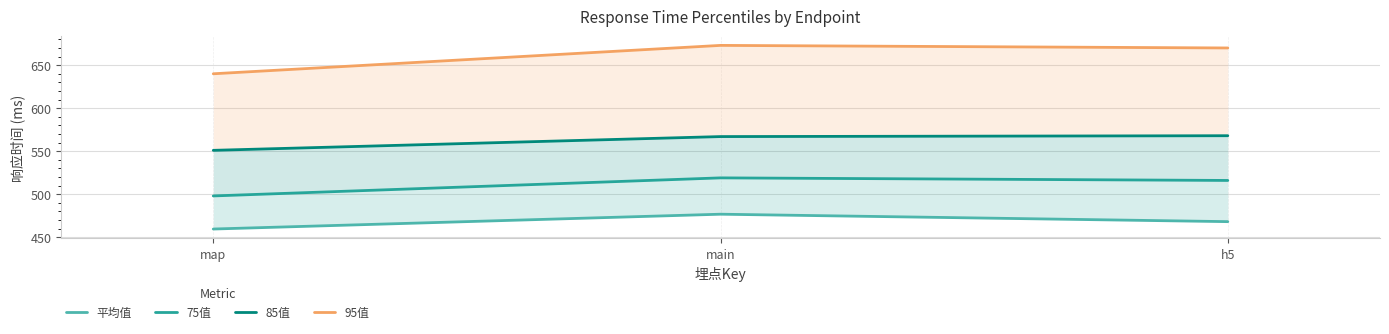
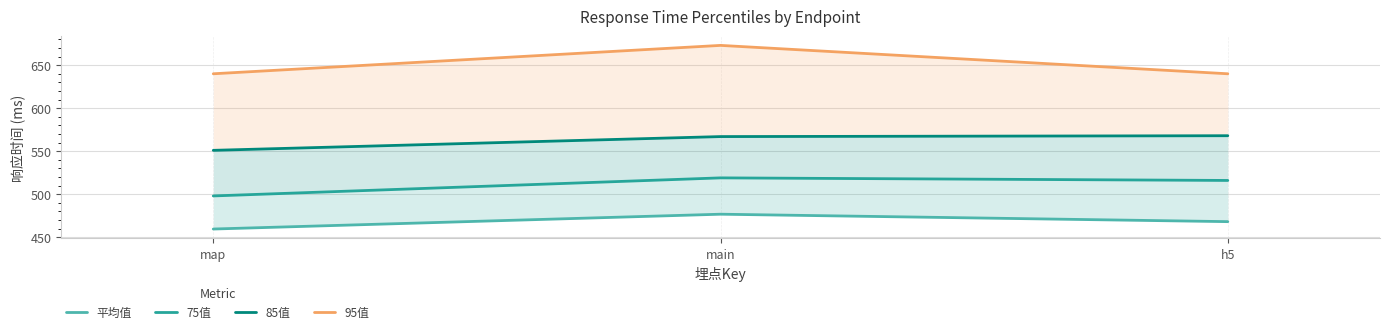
  {
    "95值": {
      "map": 640,
      "main": 670,
-     "h5": 670
+     "h5": 640
    }
  }
